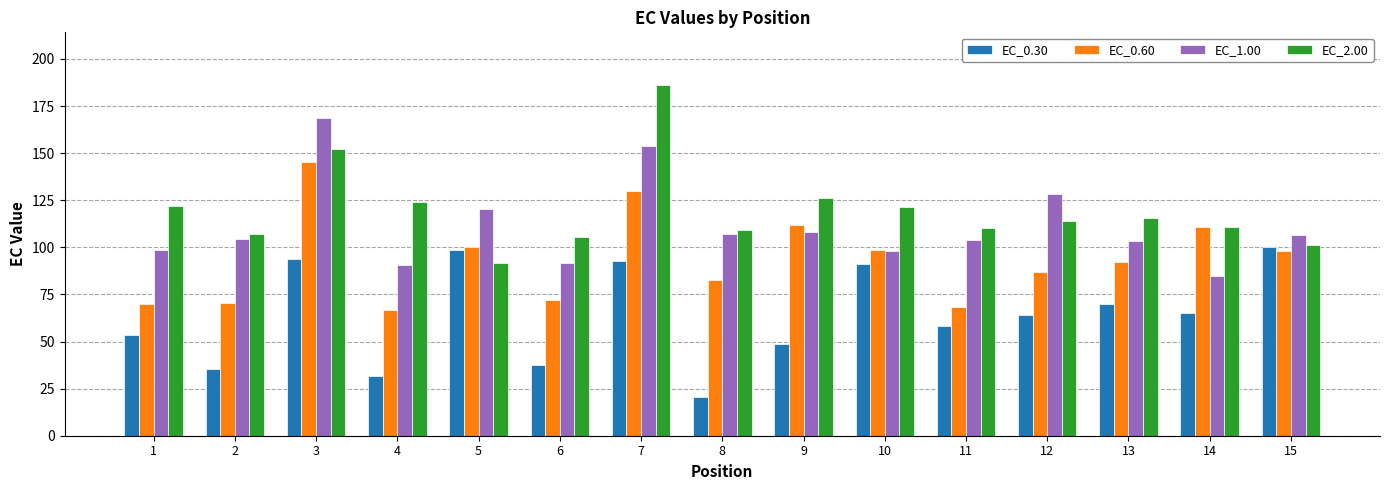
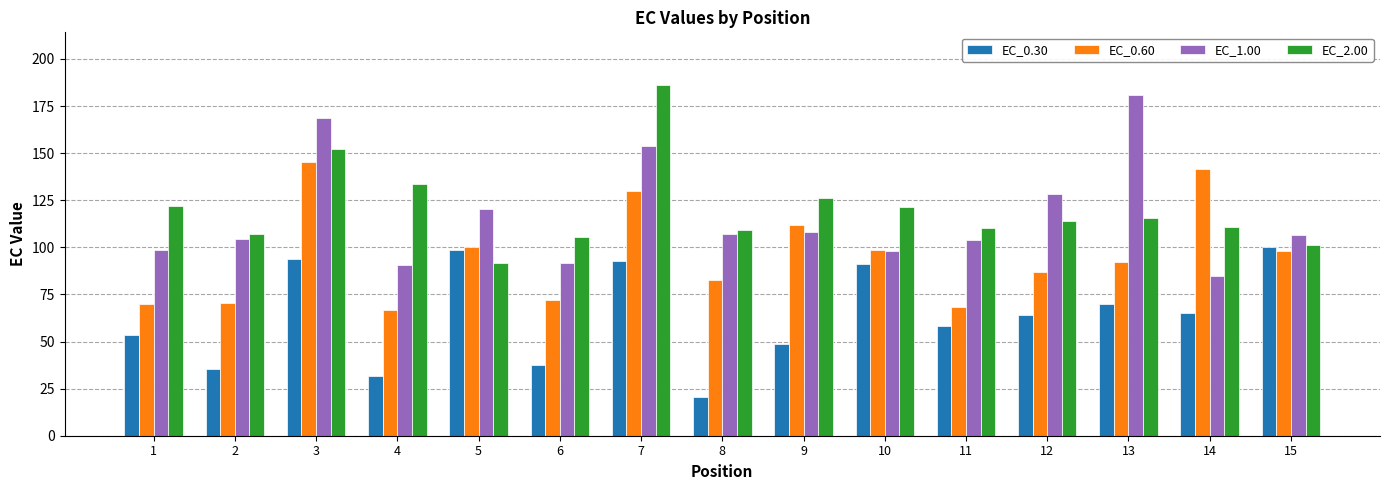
  {
    "EC_0.30": {
      "1": 53,
      "2": 35,
      "3": 94,
      "4": 31,
      "5": 98,
      "6": 38,
      "7": 93,
      "8": 21,
      "9": 48,
      "10": 91,
      "11": 58,
      "12": 64,
      "13": 70,
      "14": 65,
      "15": 100
    },
    "EC_0.60": {
      "1": 70,
      "2": 70,
      "3": 145,
      "4": 67,
      "5": 100,
      "6": 72,
      "7": 130,
      "8": 83,
      "9": 112,
      "10": 99,
      "11": 68,
      "12": 87,
      "13": 92,
-     "14": 111,
+     "14": 141,
      "15": 98
    },
    "EC_1.00": {
      "1": 99,
      "2": 105,
      "3": 169,
      "4": 90,
      "5": 120,
      "6": 92,
      "7": 154,
      "8": 107,
      "9": 108,
      "10": 98,
      "11": 104,
      "12": 128,
-     "13": 103,
+     "13": 181,
      "14": 85,
      "15": 107
    },
    "EC_2.00": {
      "1": 122,
      "2": 107,
      "3": 152,
-     "4": 124,
+     "4": 134,
      "5": 92,
      "6": 106,
      "7": 186,
      "8": 109,
      "9": 126,
      "10": 122,
      "11": 110,
      "12": 114,
      "13": 116,
      "14": 111,
      "15": 101
    }
  }
